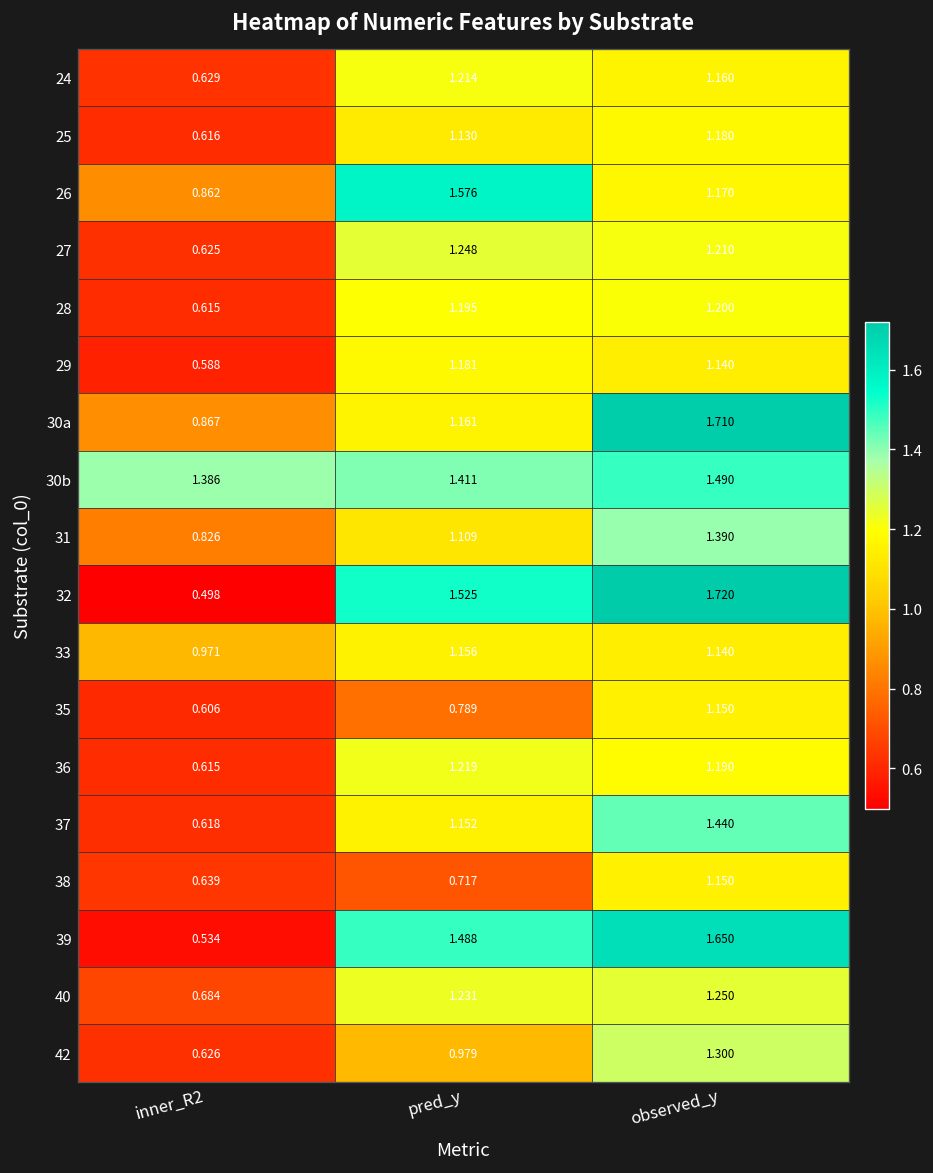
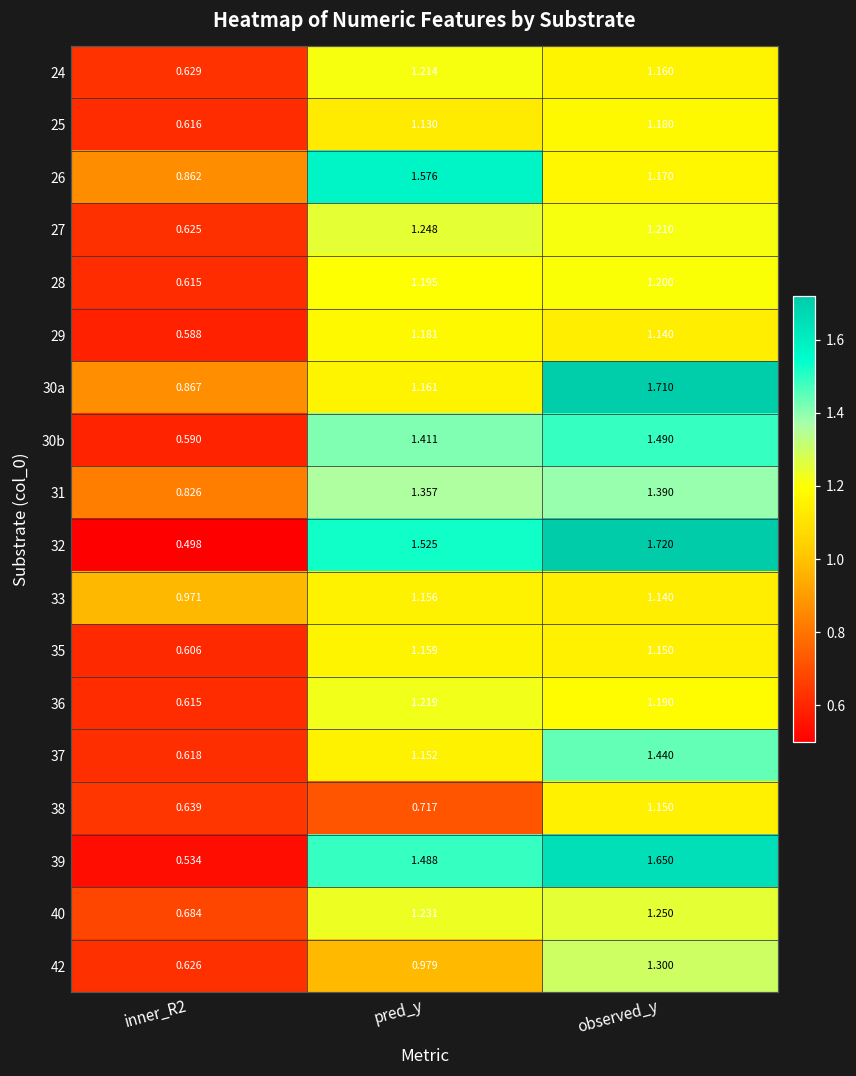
  {
    "24": {
      "inner_R2": 0.629,
      "pred_y": 1.214,
      "observed_y": 1.160
    },
    "25": {
      "inner_R2": 0.616,
      "pred_y": 1.130,
      "observed_y": 1.180
    },
    "26": {
      "inner_R2": 0.862,
      "pred_y": 1.576,
      "observed_y": 1.170
    },
    "27": {
      "inner_R2": 0.625,
      "pred_y": 1.248,
      "observed_y": 1.210
    },
    "28": {
      "inner_R2": 0.615,
      "pred_y": 1.195,
      "observed_y": 1.200
    },
    "29": {
      "inner_R2": 0.588,
      "pred_y": 1.181,
      "observed_y": 1.140
    },
    "30a": {
      "inner_R2": 0.867,
      "pred_y": 1.161,
      "observed_y": 1.710
    },
    "30b": {
-     "inner_R2": 1.386,
+     "inner_R2": 0.590,
      "pred_y": 1.411,
      "observed_y": 1.490
    },
    "31": {
      "inner_R2": 0.826,
-     "pred_y": 1.109,
+     "pred_y": 1.357,
      "observed_y": 1.390
    },
    "32": {
      "inner_R2": 0.498,
      "pred_y": 1.525,
      "observed_y": 1.720
    },
    "33": {
      "inner_R2": 0.971,
      "pred_y": 1.156,
      "observed_y": 1.140
    },
    "35": {
      "inner_R2": 0.606,
-     "pred_y": 0.789,
+     "pred_y": 1.159,
      "observed_y": 1.150
    },
    "36": {
      "inner_R2": 0.615,
      "pred_y": 1.219,
      "observed_y": 1.190
    },
    "37": {
      "inner_R2": 0.618,
      "pred_y": 1.152,
      "observed_y": 1.440
    },
    "38": {
      "inner_R2": 0.639,
      "pred_y": 0.717,
      "observed_y": 1.150
    },
    "39": {
      "inner_R2": 0.534,
      "pred_y": 1.488,
      "observed_y": 1.650
    },
    "40": {
      "inner_R2": 0.684,
      "pred_y": 1.231,
      "observed_y": 1.250
    },
    "42": {
      "inner_R2": 0.626,
      "pred_y": 0.979,
      "observed_y": 1.300
    }
  }
